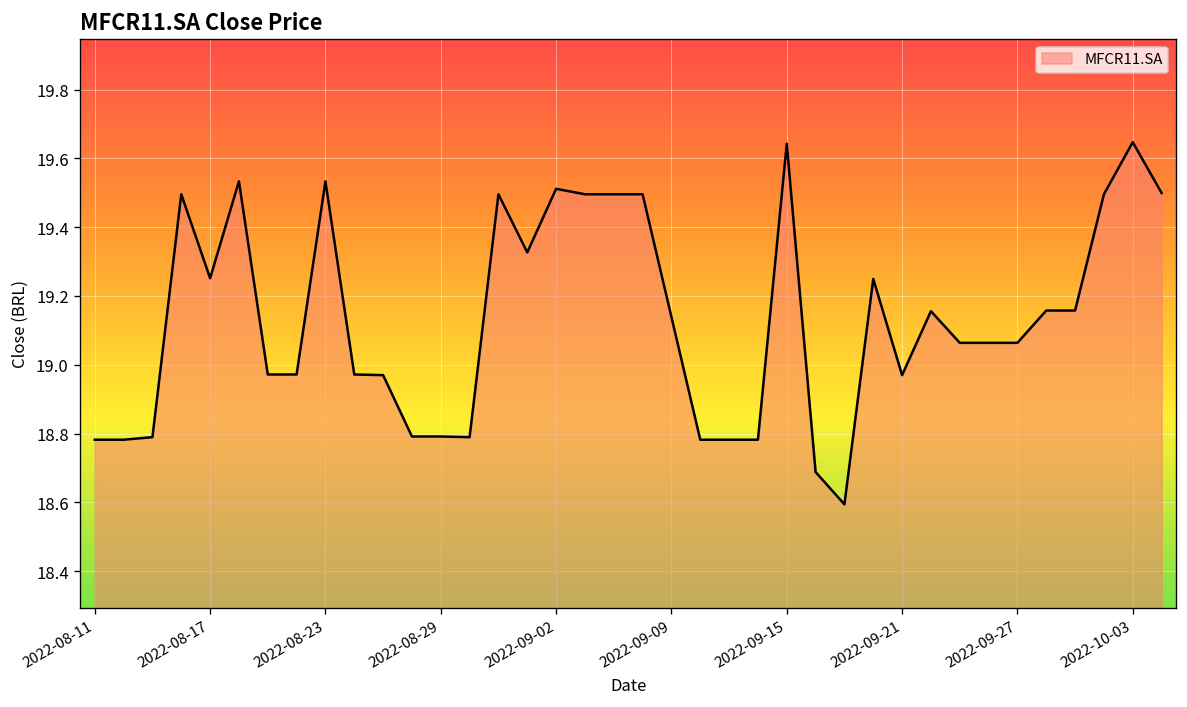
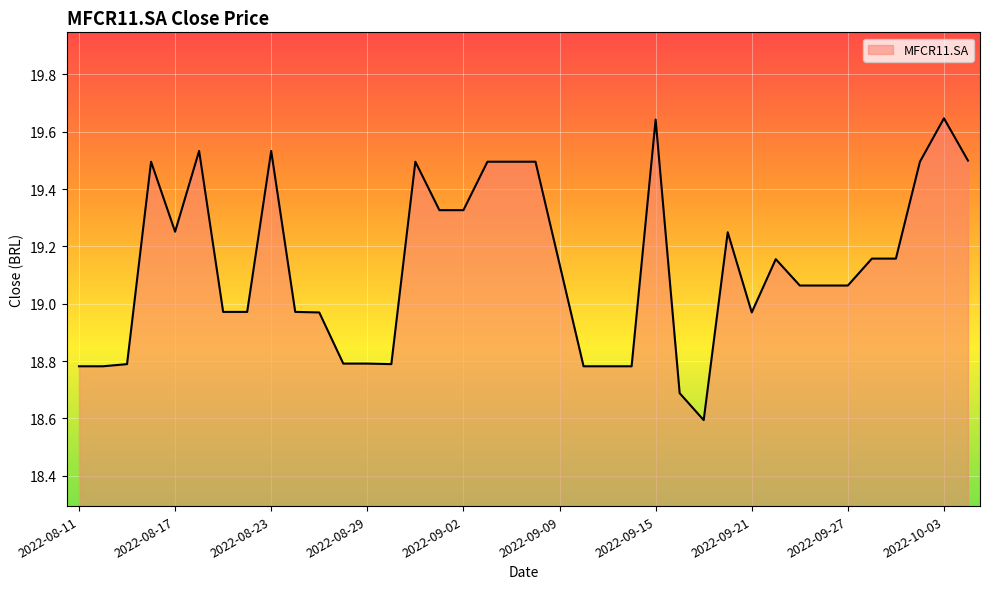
  {
    "2022-08-11": 18.78,
    "2022-08-17": 19.25,
    "2022-08-23": 19.53,
    "2022-08-29": 18.79,
-   "2022-09-02": 19.51,
+   "2022-09-02": 19.33,
    "2022-09-09": 19.14,
    "2022-09-15": 19.64,
    "2022-09-21": 18.97,
    "2022-09-27": 19.06,
    "2022-10-03": 19.65
  }
